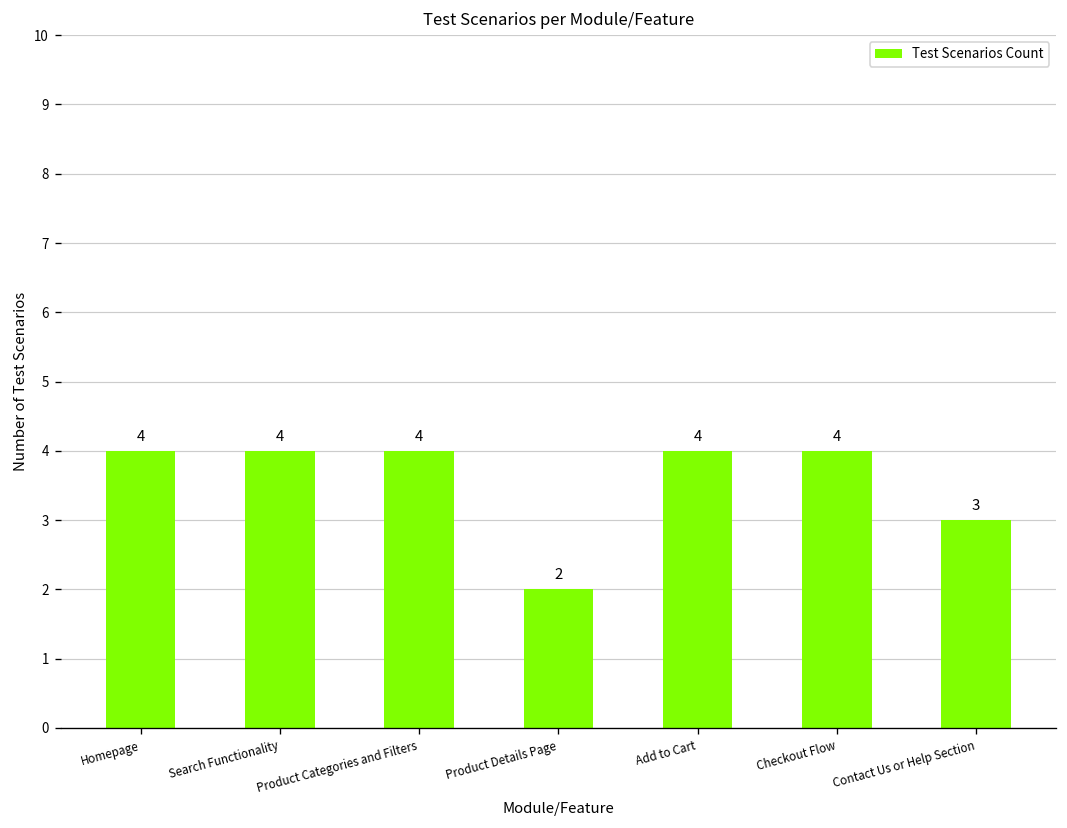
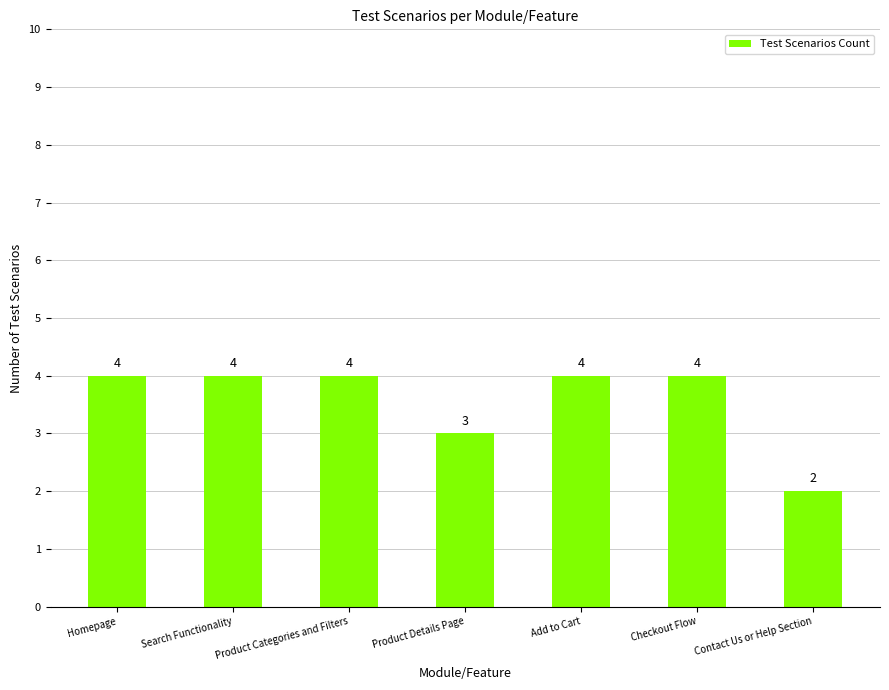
  {
    "Homepage": 4,
    "Search Functionality": 4,
    "Product Categories and Filters": 4,
-   "Product Details Page": 2,
+   "Product Details Page": 3,
    "Add to Cart": 4,
    "Checkout Flow": 4,
-   "Contact Us or Help Section": 3
+   "Contact Us or Help Section": 2
  }
